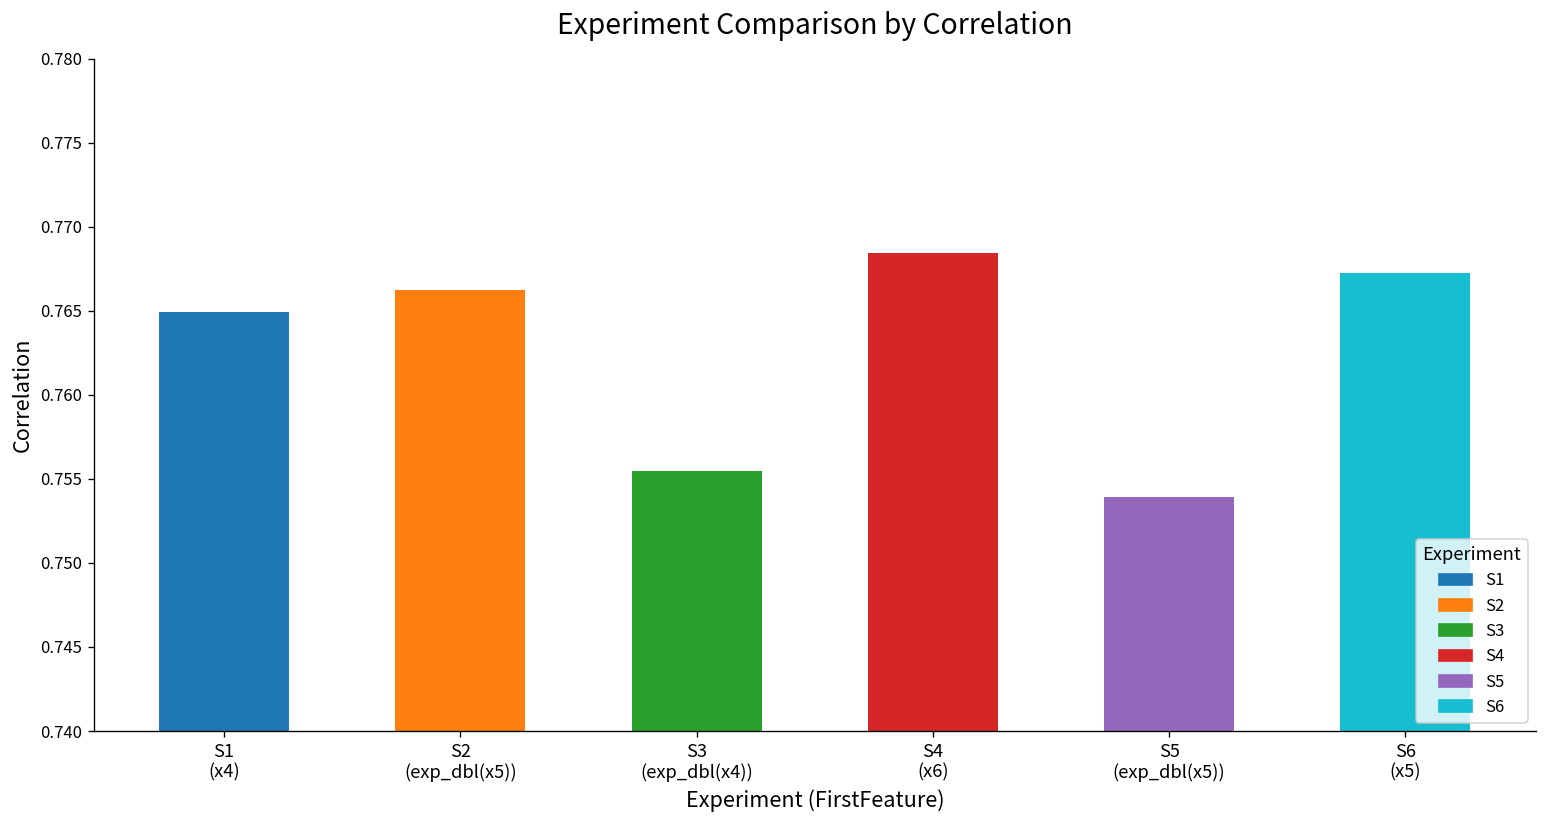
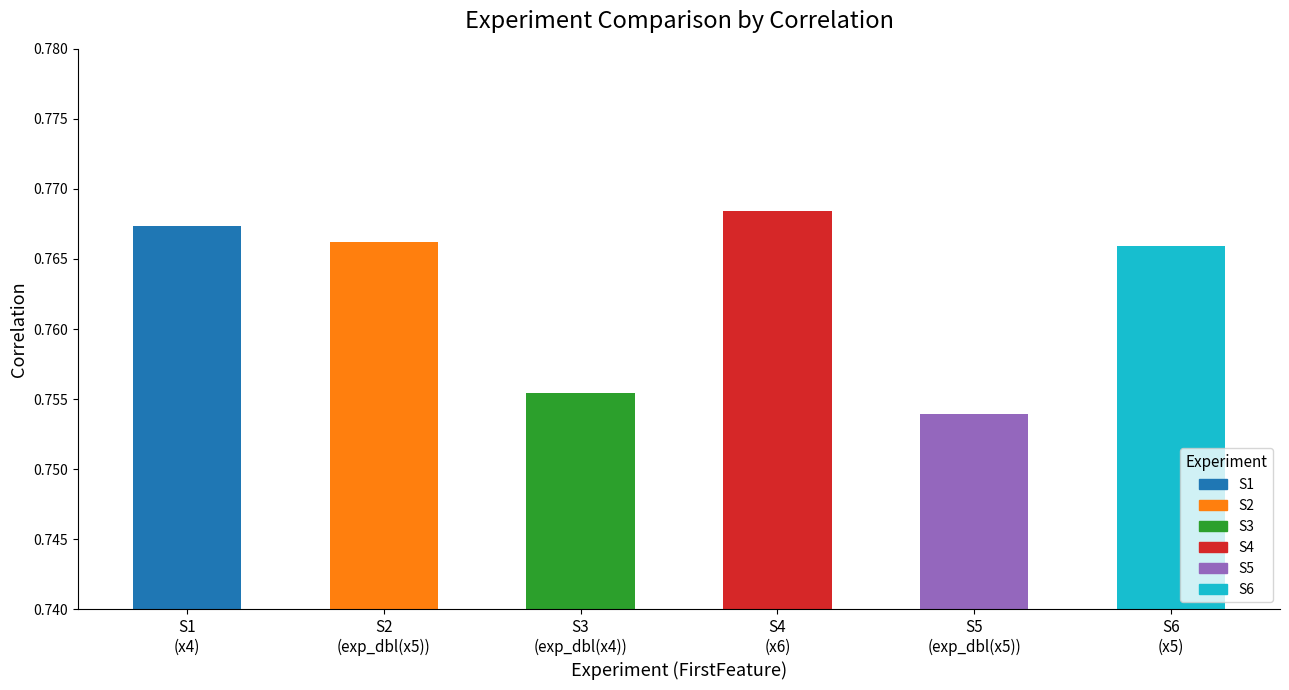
  {
-   "S1 (x4)": 0.7649,
+   "S1 (x4)": 0.7673,
    "S2 (exp_dbl(x5))": 0.7662,
    "S3 (exp_dbl(x4))": 0.7554,
    "S4 (x6)": 0.7684,
    "S5 (exp_dbl(x5))": 0.7539,
-   "S6 (x5)": 0.7673
+   "S6 (x5)": 0.7659
  }
